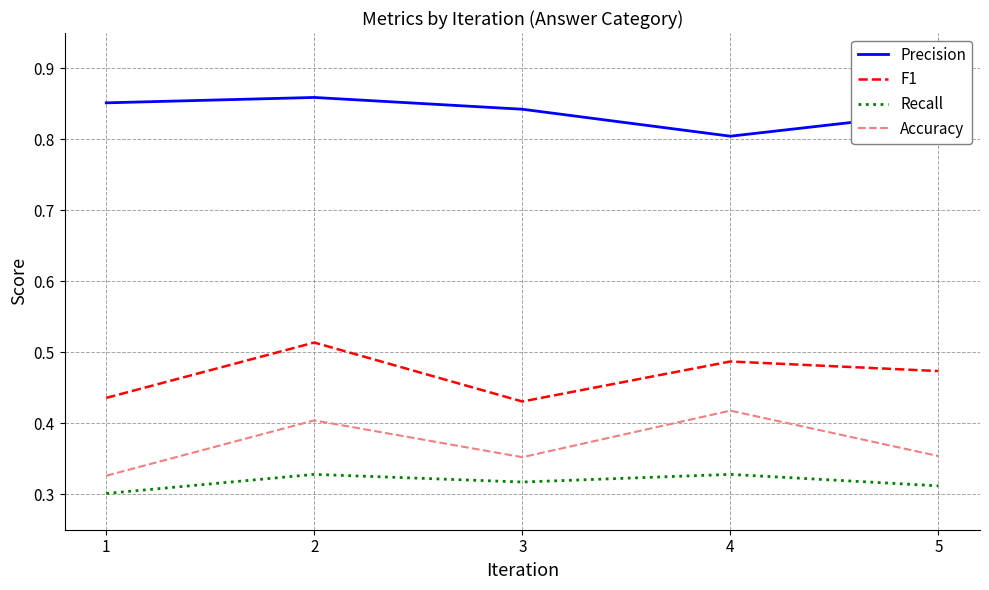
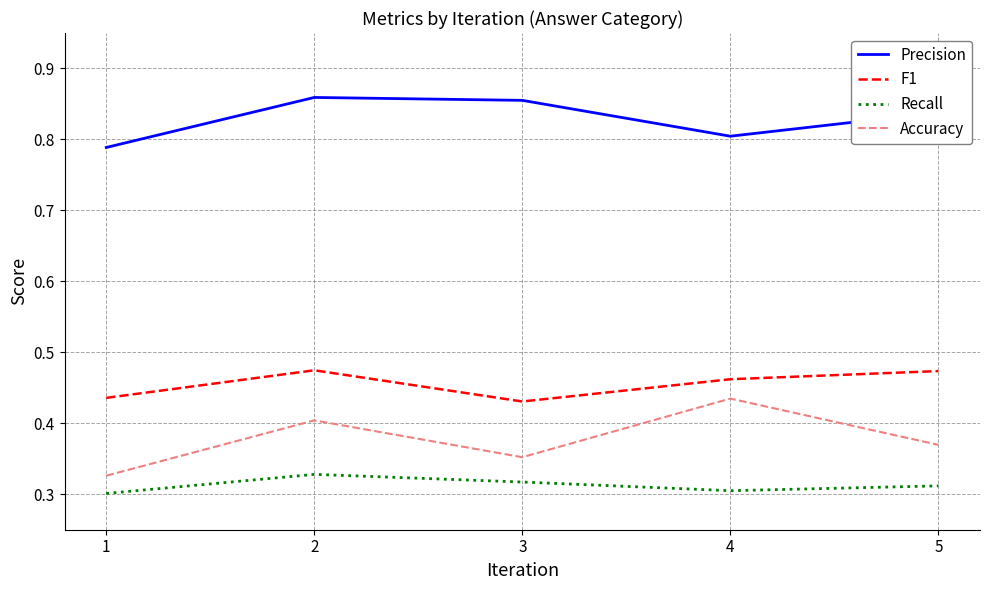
  {
    "Precision": {
-     "1": 0.85,
+     "1": 0.79,
      "2": 0.86,
-     "3": 0.84,
+     "3": 0.86,
      "4": 0.80
    },
    "F1": {
      "1": 0.44,
-     "2": 0.51,
+     "2": 0.47,
      "3": 0.43,
-     "4": 0.49,
+     "4": 0.46,
      "5": 0.47
    },
    "Recall": {
      "1": 0.30,
      "2": 0.33,
      "3": 0.32,
-     "4": 0.33,
+     "4": 0.31,
      "5": 0.31
    },
    "Accuracy": {
      "1": 0.33,
      "2": 0.40,
      "3": 0.35,
-     "4": 0.42,
-     "5": 0.35
+     "4": 0.43,
+     "5": 0.37
    }
  }
